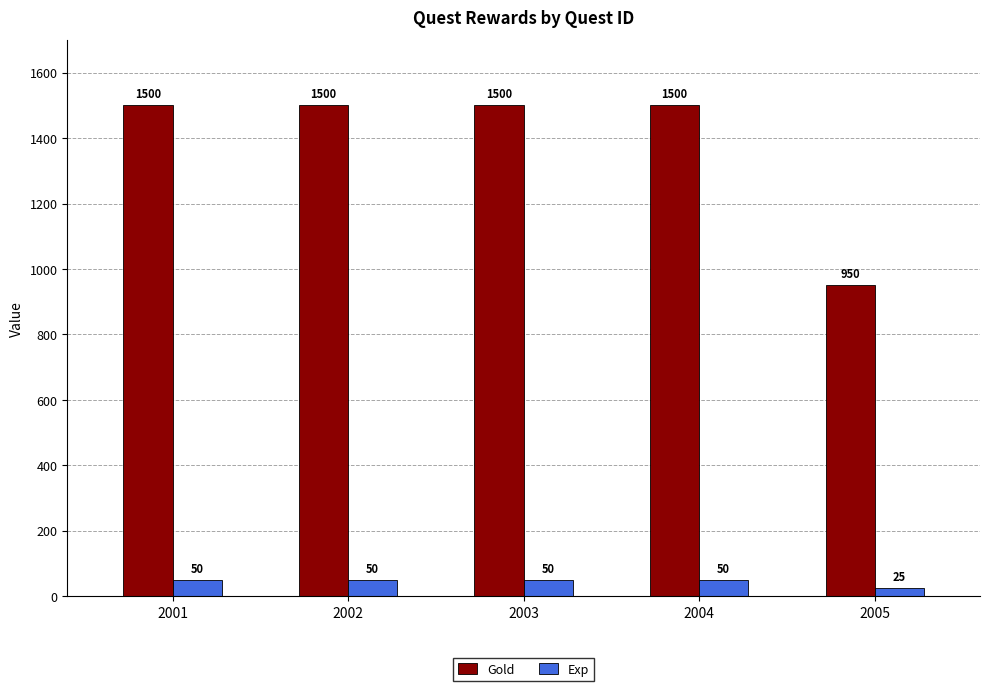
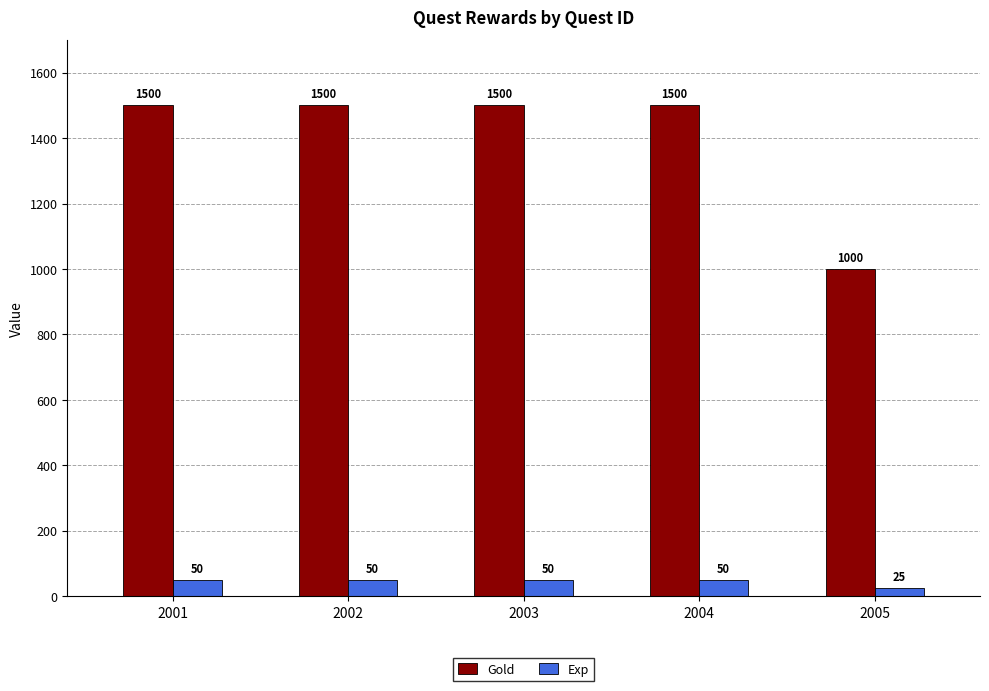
  {
    "Gold": {
      "2001": 1500,
      "2002": 1500,
      "2003": 1500,
      "2004": 1500,
-     "2005": 950
+     "2005": 1000
    },
    "Exp": {
      "2001": 50,
      "2002": 50,
      "2003": 50,
      "2004": 50,
      "2005": 25
    }
  }
